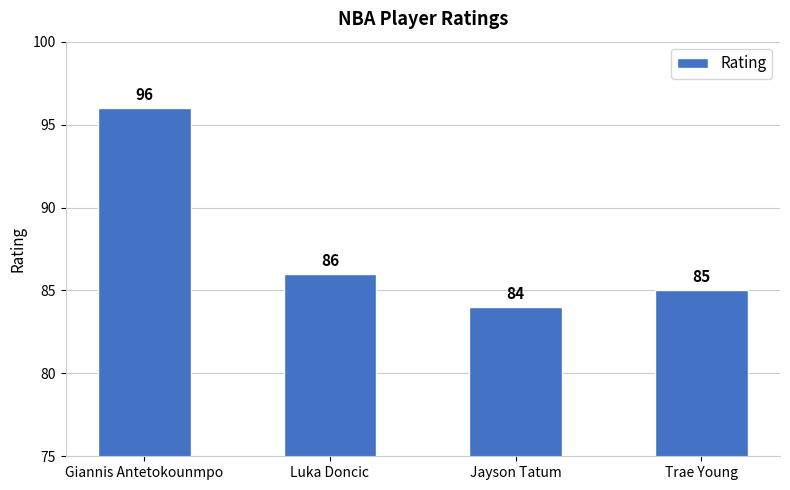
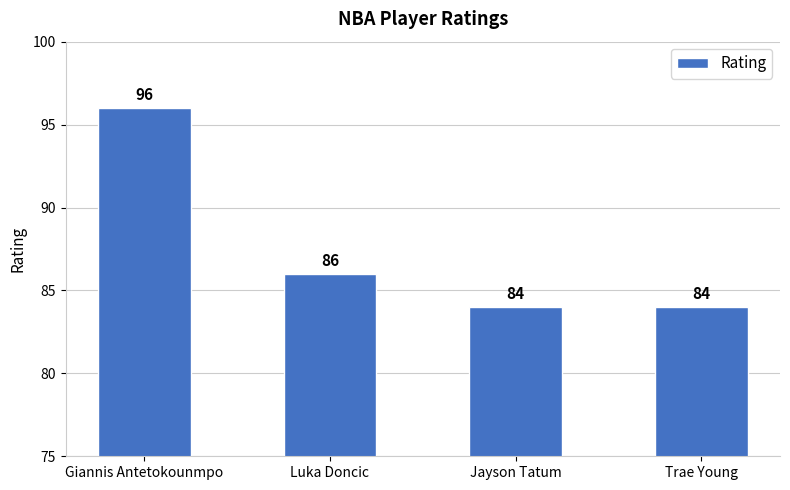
  {
    "Giannis Antetokounmpo": 96,
    "Luka Doncic": 86,
    "Jayson Tatum": 84,
-   "Trae Young": 85
+   "Trae Young": 84
  }
